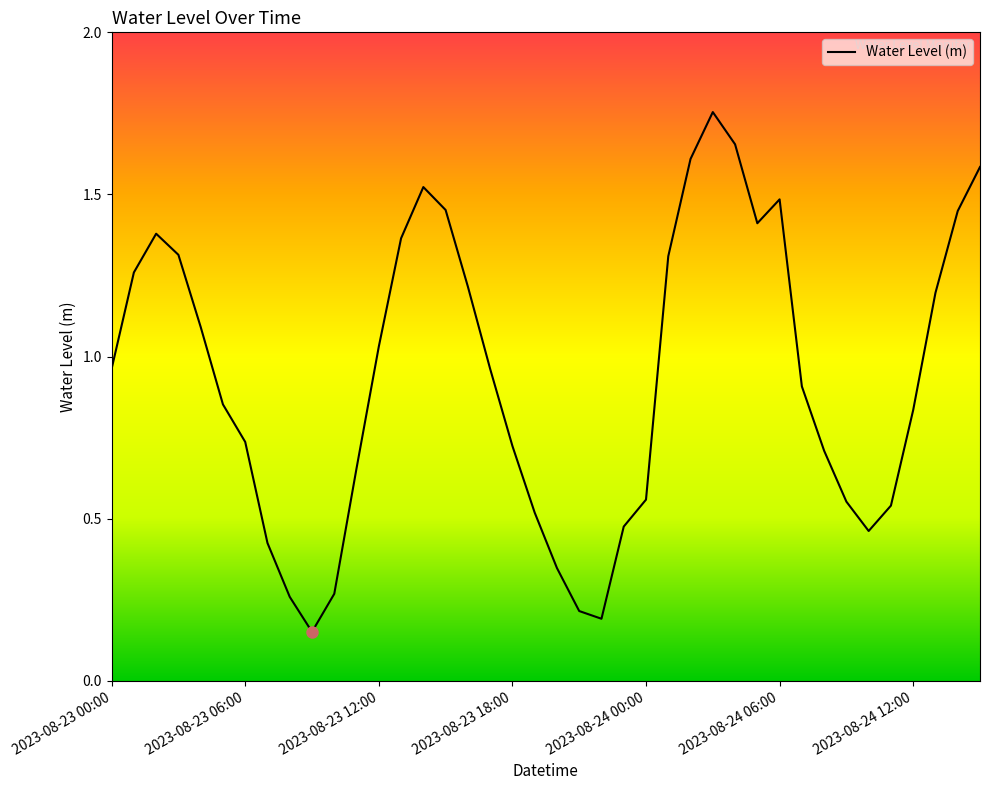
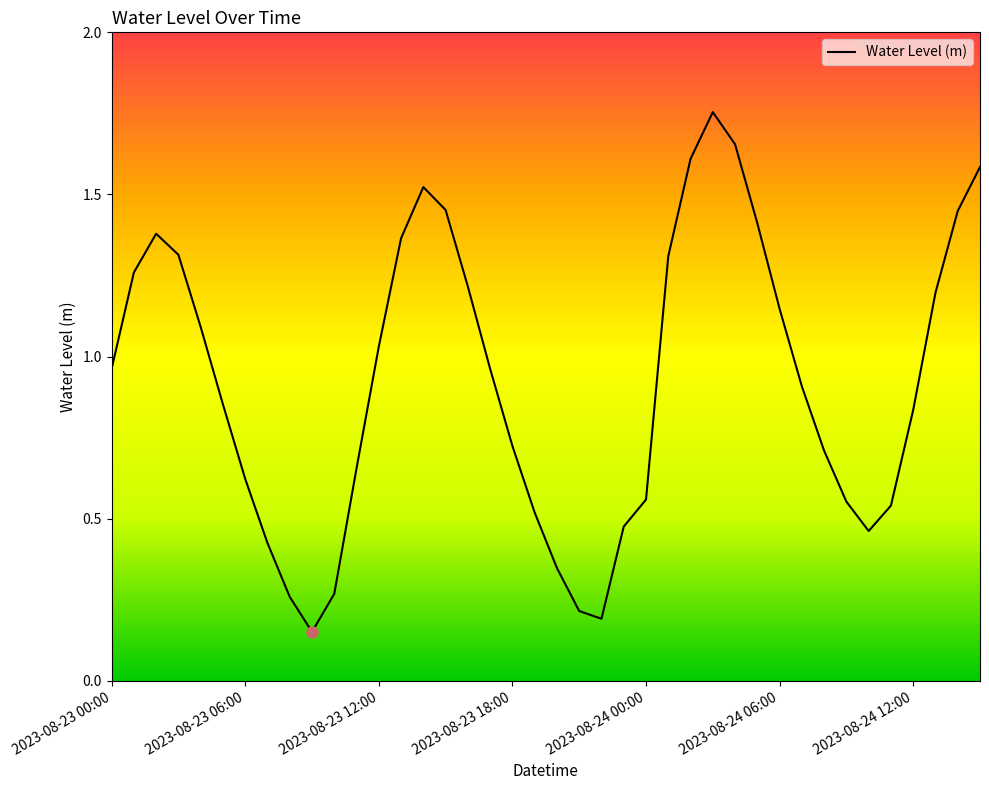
  {
    "Water Level (m)": {
      "2023-08-23 00:00": 0.96,
-     "2023-08-23 06:00": 0.74,
+     "2023-08-23 06:00": 0.62,
      "2023-08-23 12:00": 1.03,
      "2023-08-23 18:00": 0.72,
      "2023-08-24 00:00": 0.56,
-     "2023-08-24 06:00": 1.49,
+     "2023-08-24 06:00": 1.15,
      "2023-08-24 12:00": 0.84
    }
  }
